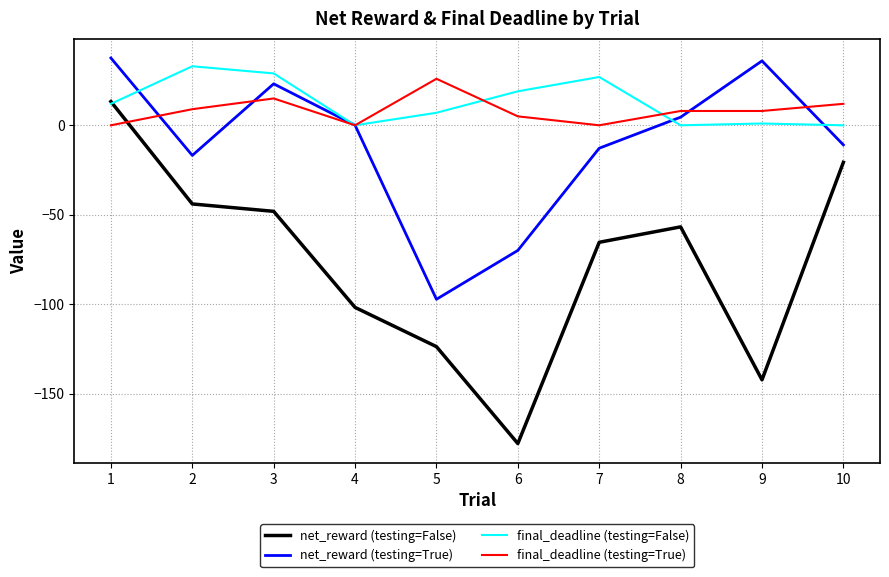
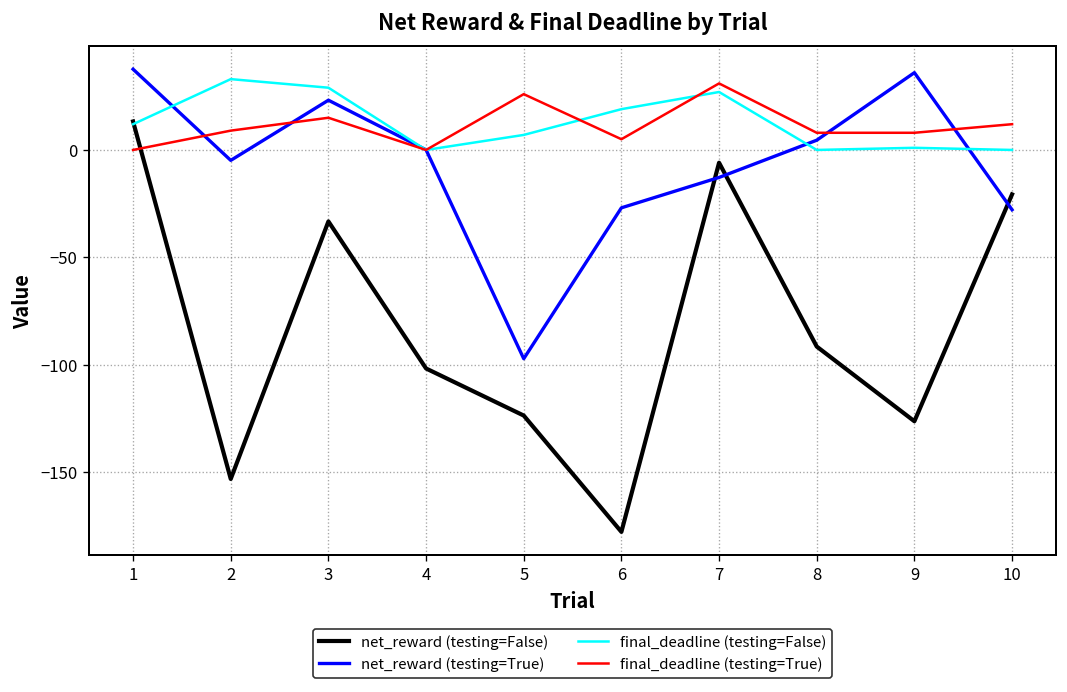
  {
    "net_reward (testing=False)": {
-     "2": -44,
-     "3": -48,
+     "2": -153,
+     "3": -33,
      "4": -102,
      "5": -124,
      "6": -178,
-     "7": -65,
-     "8": -57,
-     "9": -142,
+     "7": -6,
+     "8": -92,
+     "9": -126,
      "10": -21
    },
    "net_reward (testing=True)": {
      "1": 38,
-     "2": -17,
+     "2": -5,
      "3": 23,
      "5": -97,
-     "6": -70,
+     "6": -27,
      "7": -13,
      "8": 5,
      "9": 36,
-     "10": -11
+     "10": -28
    },
    "final_deadline (testing=False)": {
      "2": 33,
      "3": 29,
      "5": 7,
      "6": 19,
      "7": 27,
      "8": 0,
      "9": 1,
      "10": 0
    },
    "final_deadline (testing=True)": {
      "1": 0,
      "2": 9,
      "3": 15,
      "5": 26,
      "6": 5,
-     "7": 0,
+     "7": 31,
      "8": 8,
      "9": 8,
      "10": 12
    }
  }
